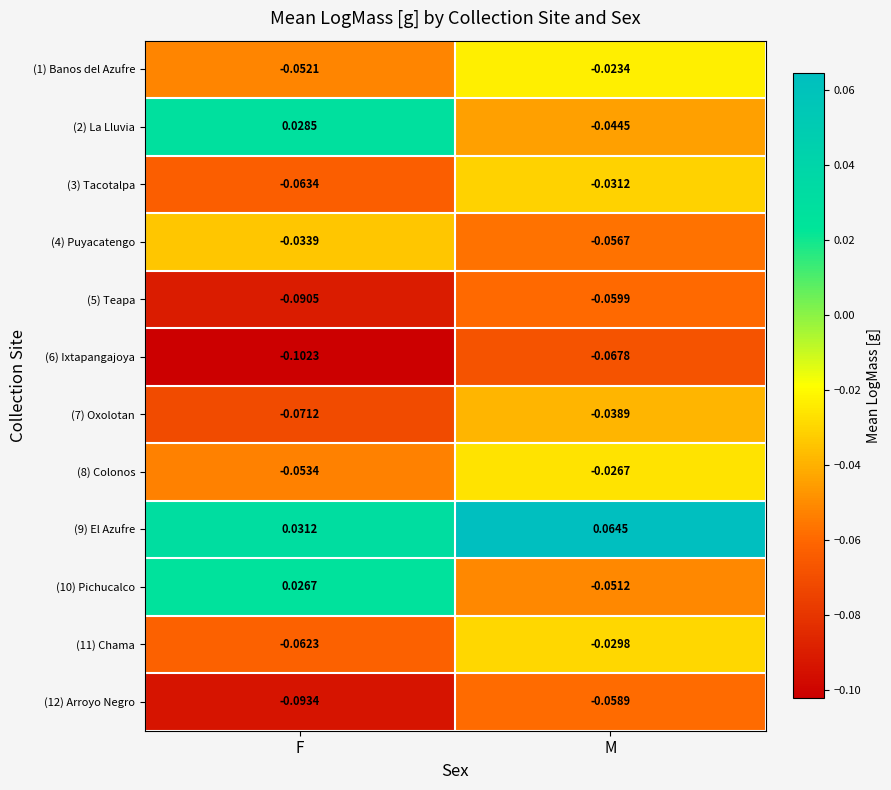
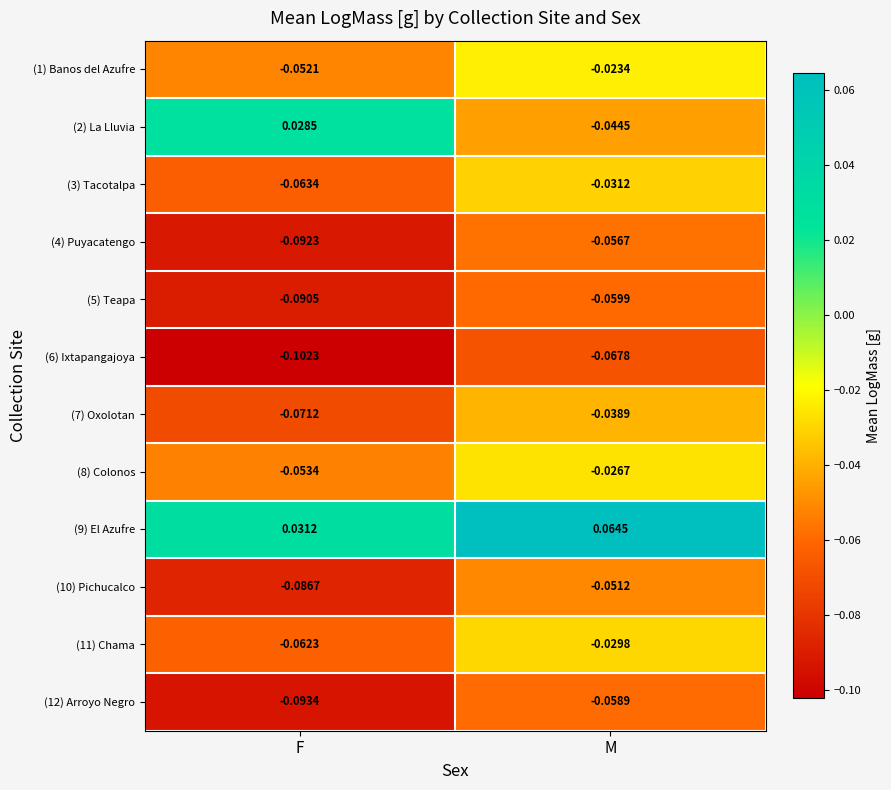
  {
    "(1) Banos del Azufre": {
      "F": -0.0521,
      "M": -0.0234
    },
    "(2) La Lluvia": {
      "F": 0.0285,
      "M": -0.0445
    },
    "(3) Tacotalpa": {
      "F": -0.0634,
      "M": -0.0312
    },
    "(4) Puyacatengo": {
-     "F": -0.0339,
+     "F": -0.0923,
      "M": -0.0567
    },
    "(5) Teapa": {
      "F": -0.0905,
      "M": -0.0599
    },
    "(6) Ixtapangajoya": {
      "F": -0.1023,
      "M": -0.0678
    },
    "(7) Oxolotan": {
      "F": -0.0712,
      "M": -0.0389
    },
    "(8) Colonos": {
      "F": -0.0534,
      "M": -0.0267
    },
    "(9) El Azufre": {
      "F": 0.0312,
      "M": 0.0645
    },
    "(10) Pichucalco": {
-     "F": 0.0267,
+     "F": -0.0867,
      "M": -0.0512
    },
    "(11) Chama": {
      "F": -0.0623,
      "M": -0.0298
    },
    "(12) Arroyo Negro": {
      "F": -0.0934,
      "M": -0.0589
    }
  }
